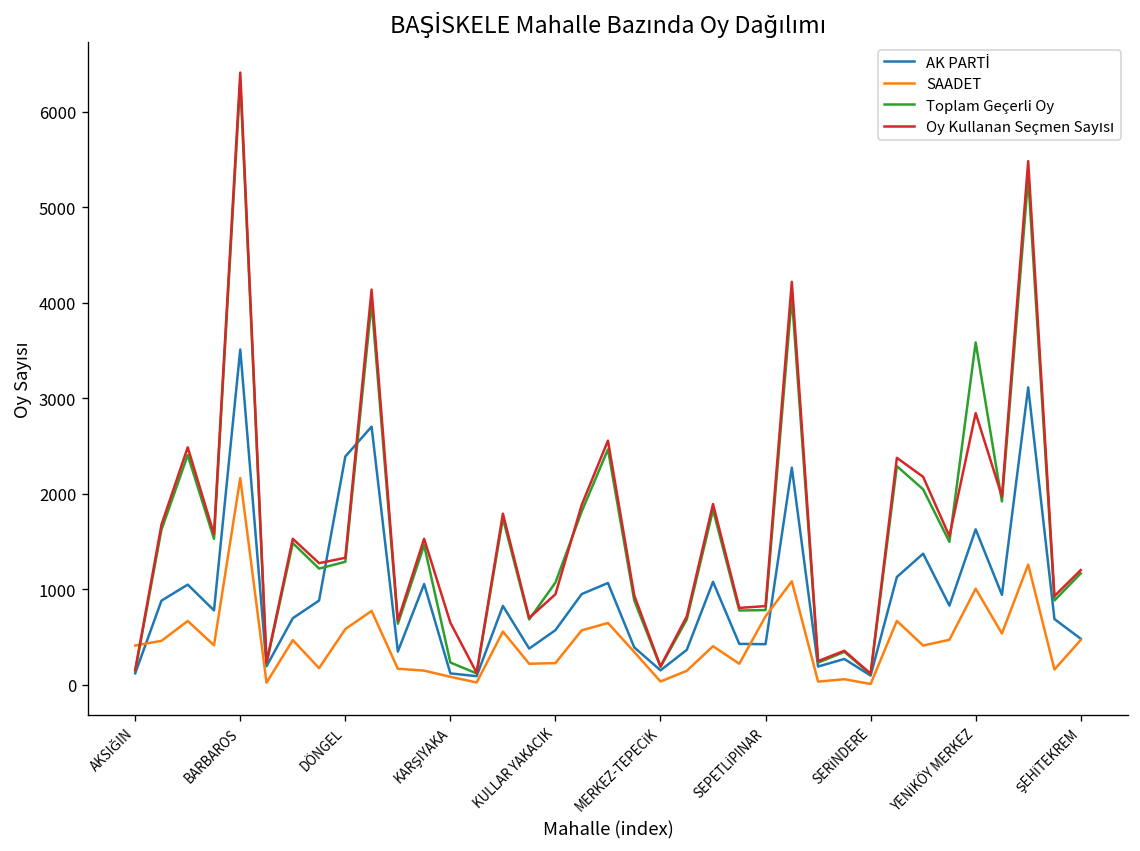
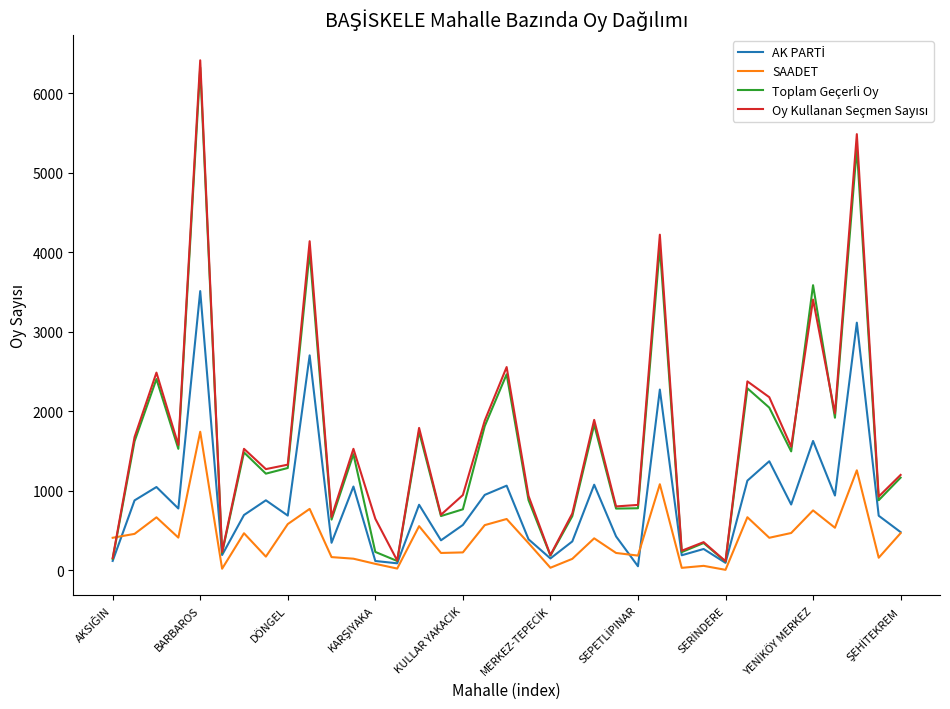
  {
    "AK PARTİ": {
      "BARBAROS": 3500,
-     "DÖNGEL": 2400,
+     "DÖNGEL": 700,
      "KARŞIYAKA": 100,
      "KULLAR YAKACIK": 600,
      "MERKEZ-TEPECİK": 200,
-     "SEPETLİPINAR": 400,
+     "SEPETLİPINAR": 100,
      "YENİKÖY MERKEZ": 1600
    },
    "SAADET": {
      "AKSIĞIN": 400,
-     "BARBAROS": 2200,
+     "BARBAROS": 1700,
      "DÖNGEL": 600,
      "KARŞIYAKA": 100,
      "KULLAR YAKACIK": 200,
      "MERKEZ-TEPECİK": 0,
-     "SEPETLİPINAR": 700,
+     "SEPETLİPINAR": 200,
      "SERİNDERE": 0,
-     "YENİKÖY MERKEZ": 1000
+     "YENİKÖY MERKEZ": 800
    },
    "Toplam Geçerli Oy": {
      "BARBAROS": 6300,
      "DÖNGEL": 1300,
      "KARŞIYAKA": 200,
-     "KULLAR YAKACIK": 1100,
+     "KULLAR YAKACIK": 800,
      "SEPETLİPINAR": 800,
      "YENİKÖY MERKEZ": 3600,
      "ŞEHİTEKREM": 1200
    },
    "Oy Kullanan Seçmen Sayısı": {
      "BARBAROS": 6400,
      "DÖNGEL": 1300,
      "KARŞIYAKA": 700,
      "KULLAR YAKACIK": 900,
      "SEPETLİPINAR": 800,
-     "YENİKÖY MERKEZ": 2800,
+     "YENİKÖY MERKEZ": 3400,
      "ŞEHİTEKREM": 1200
    }
  }
